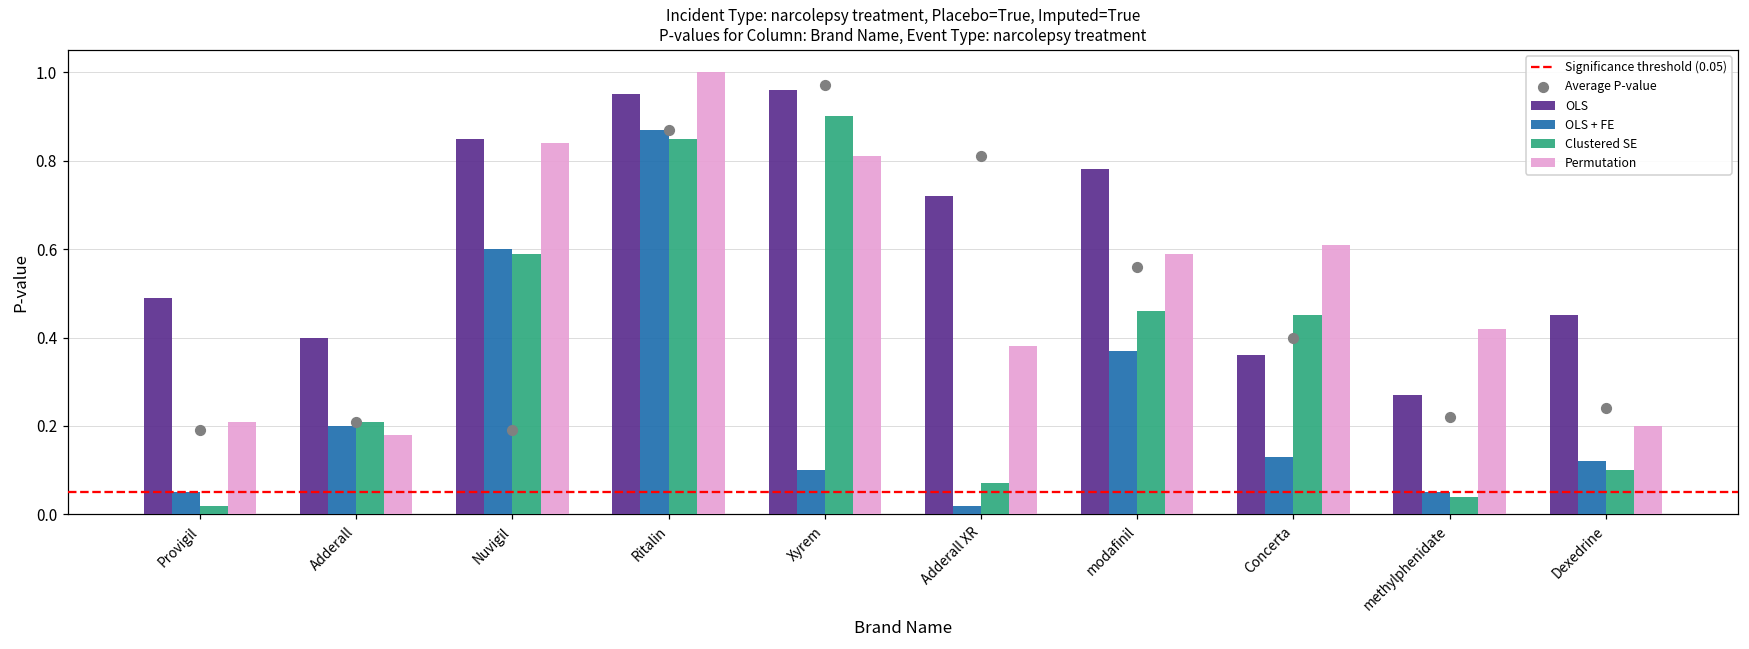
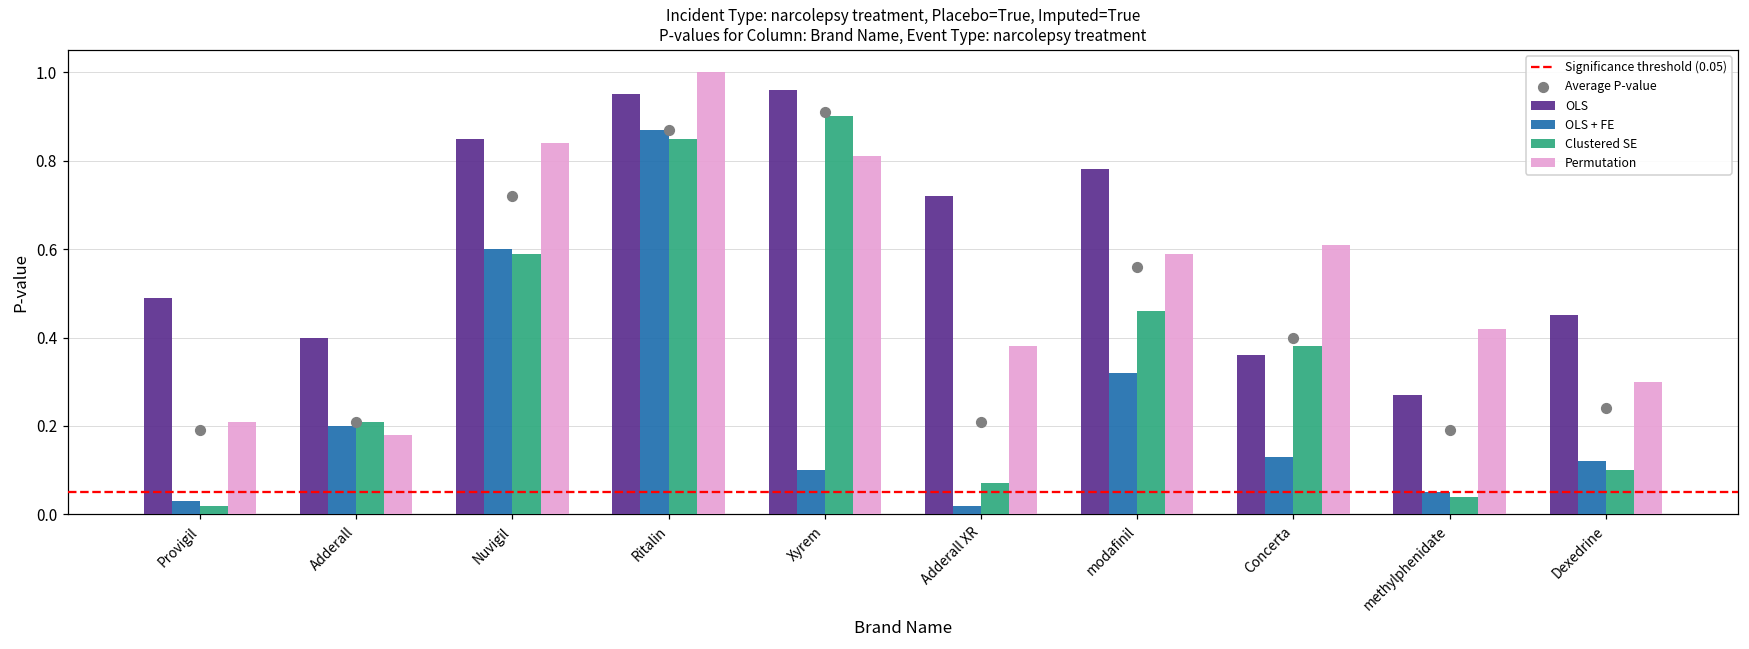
  {
    "OLS": {
      "Provigil": 0.49,
      "Adderall": 0.40,
      "Nuvigil": 0.85,
      "Ritalin": 0.95,
      "Xyrem": 0.96,
      "Adderall XR": 0.72,
      "modafinil": 0.78,
      "Concerta": 0.36,
      "methylphenidate": 0.27,
      "Dexedrine": 0.45
    },
    "Average P-value": {
-     "Nuvigil": 0.19,
-     "Xyrem": 0.97,
-     "Adderall XR": 0.81,
-     "methylphenidate": 0.22
+     "Nuvigil": 0.72,
+     "Xyrem": 0.91,
+     "Adderall XR": 0.21,
+     "methylphenidate": 0.19
    },
    "OLS + FE": {
-     "Provigil": 0.05,
+     "Provigil": 0.03,
      "Adderall": 0.20,
      "Nuvigil": 0.60,
      "Ritalin": 0.87,
      "Xyrem": 0.10,
      "Adderall XR": 0.02,
-     "modafinil": 0.37,
+     "modafinil": 0.32,
      "Concerta": 0.13,
      "methylphenidate": 0.05,
      "Dexedrine": 0.12
    },
    "Clustered SE": {
      "Provigil": 0.02,
      "Adderall": 0.21,
      "Nuvigil": 0.59,
      "Ritalin": 0.85,
      "Xyrem": 0.90,
      "Adderall XR": 0.07,
      "modafinil": 0.46,
-     "Concerta": 0.45,
+     "Concerta": 0.38,
      "methylphenidate": 0.04,
      "Dexedrine": 0.10
    },
    "Permutation": {
      "Provigil": 0.21,
      "Adderall": 0.18,
      "Nuvigil": 0.84,
      "Ritalin": 1.0,
      "Xyrem": 0.81,
      "Adderall XR": 0.38,
      "modafinil": 0.59,
      "Concerta": 0.61,
      "methylphenidate": 0.42,
-     "Dexedrine": 0.2
+     "Dexedrine": 0.3
    }
  }
